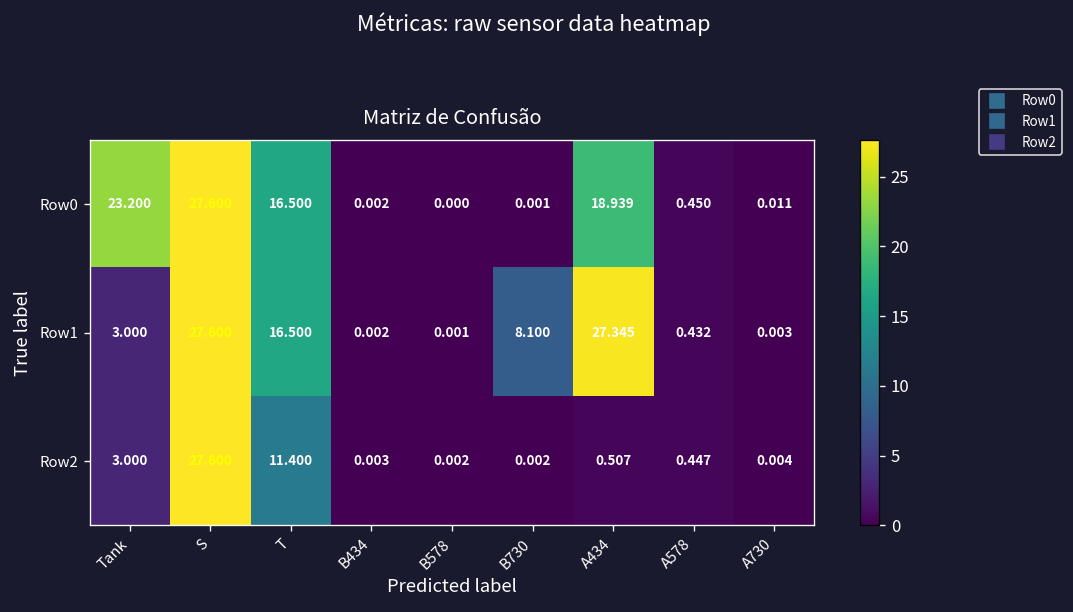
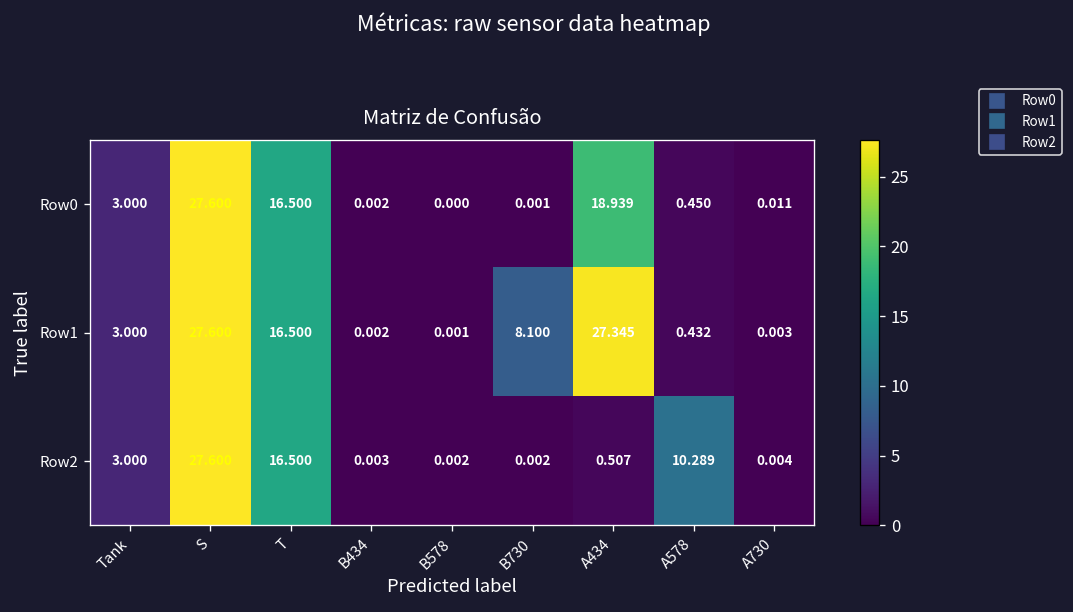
  {
    "Row0": {
-     "Tank": 23.200,
+     "Tank": 3.000,
      "T": 16.500,
      "B434": 0.002,
      "B578": 0.000,
      "B730": 0.001,
      "A434": 18.939,
      "A578": 0.450,
      "A730": 0.011
    },
    "Row1": {
      "Tank": 3.000,
      "T": 16.500,
      "B434": 0.002,
      "B578": 0.001,
      "B730": 8.100,
      "A434": 27.345,
      "A578": 0.432,
      "A730": 0.003
    },
    "Row2": {
      "Tank": 3.000,
-     "T": 11.400,
+     "T": 16.500,
      "B434": 0.003,
      "B578": 0.002,
      "B730": 0.002,
      "A434": 0.507,
-     "A578": 0.447,
+     "A578": 10.289,
      "A730": 0.004
    }
  }
